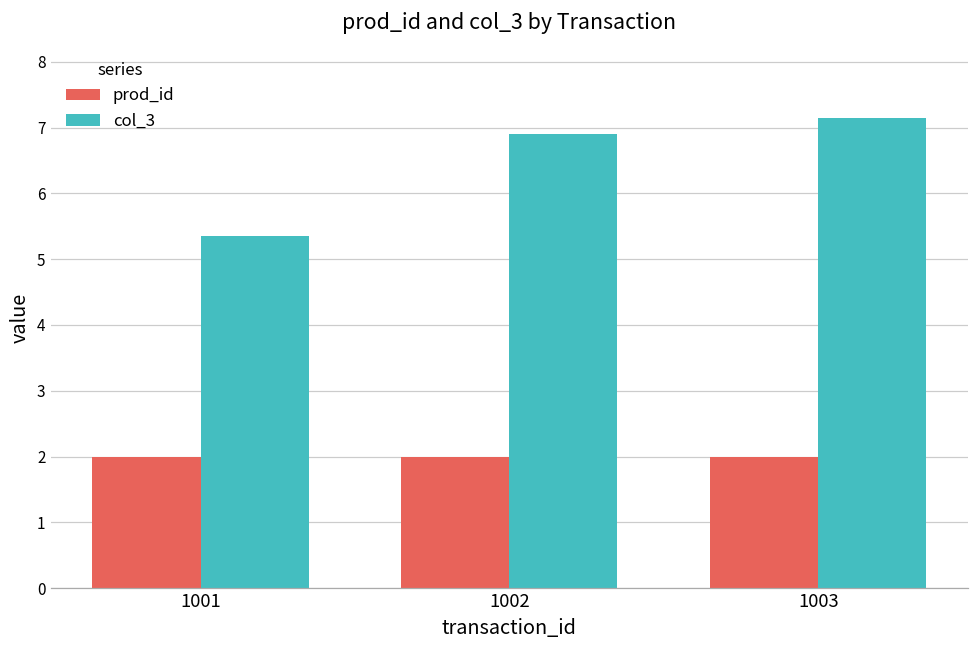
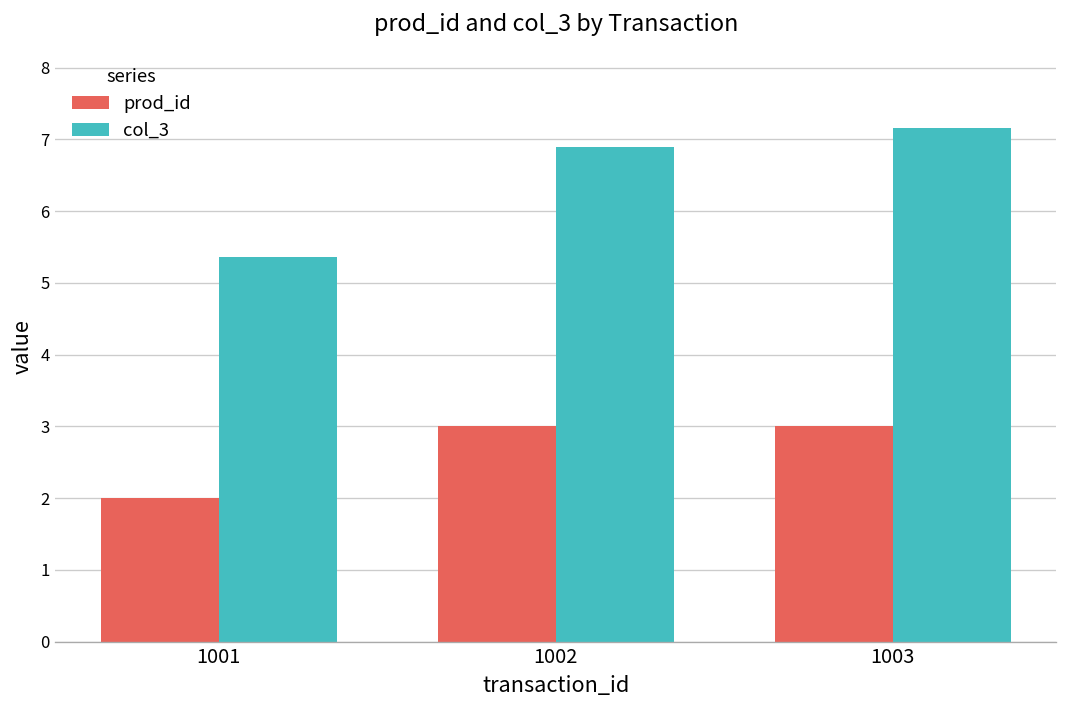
  {
    "prod_id": {
      "1001": 2,
-     "1002": 2,
-     "1003": 2
+     "1002": 3,
+     "1003": 3
    },
    "col_3": {
      "1001": 5.4,
      "1002": 6.9,
      "1003": 7.2
    }
  }
